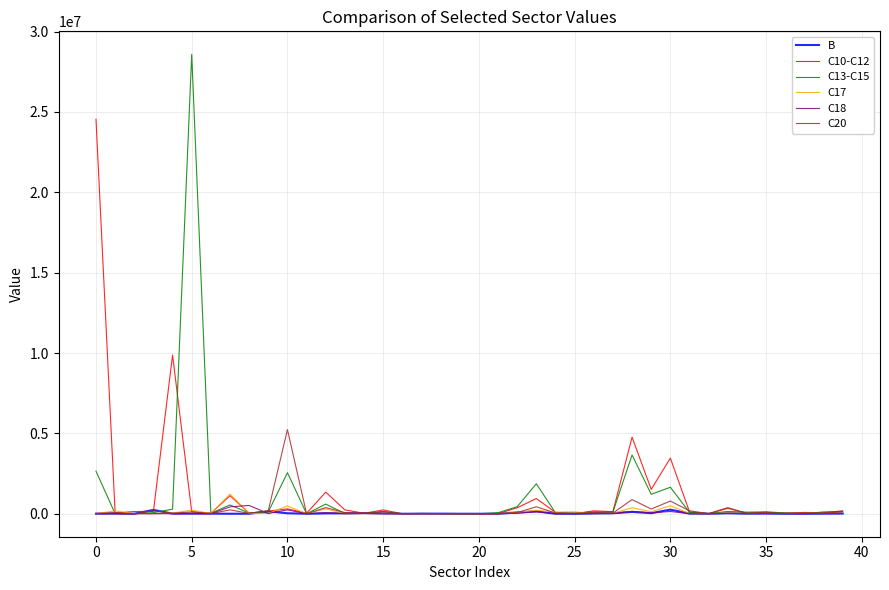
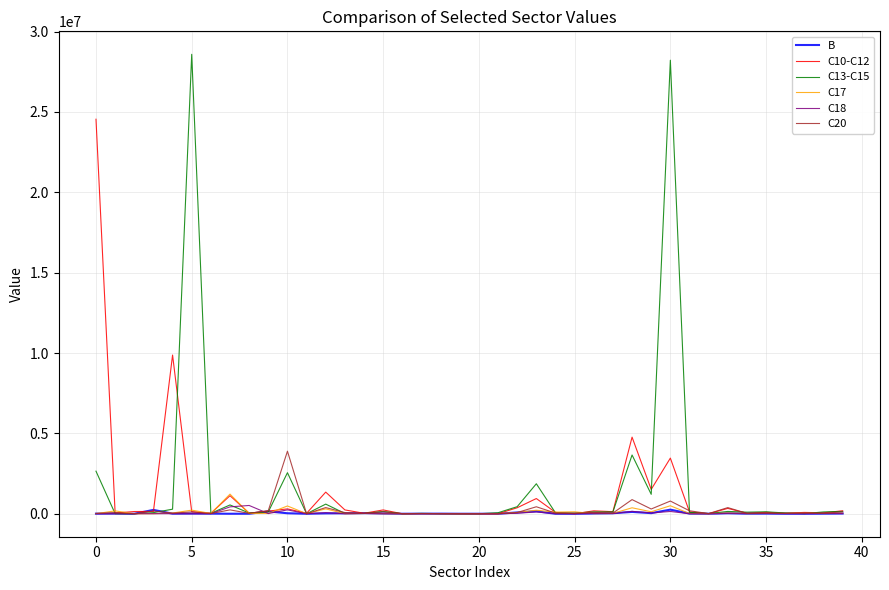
  {
    "B": {
      "10": 0
    },
    "C10-C12": {
      "0": 24500000,
      "30": 3500000
    },
    "C13-C15": {
      "0": 2600000,
      "5": 28600000,
      "10": 2600000,
-     "30": 1600000
+     "30": 28200000
    },
    "C17": {
      "10": 500000,
      "30": 500000
    },
    "C20": {
-     "10": 5200000,
+     "10": 3900000,
      "30": 800000
    }
  }
